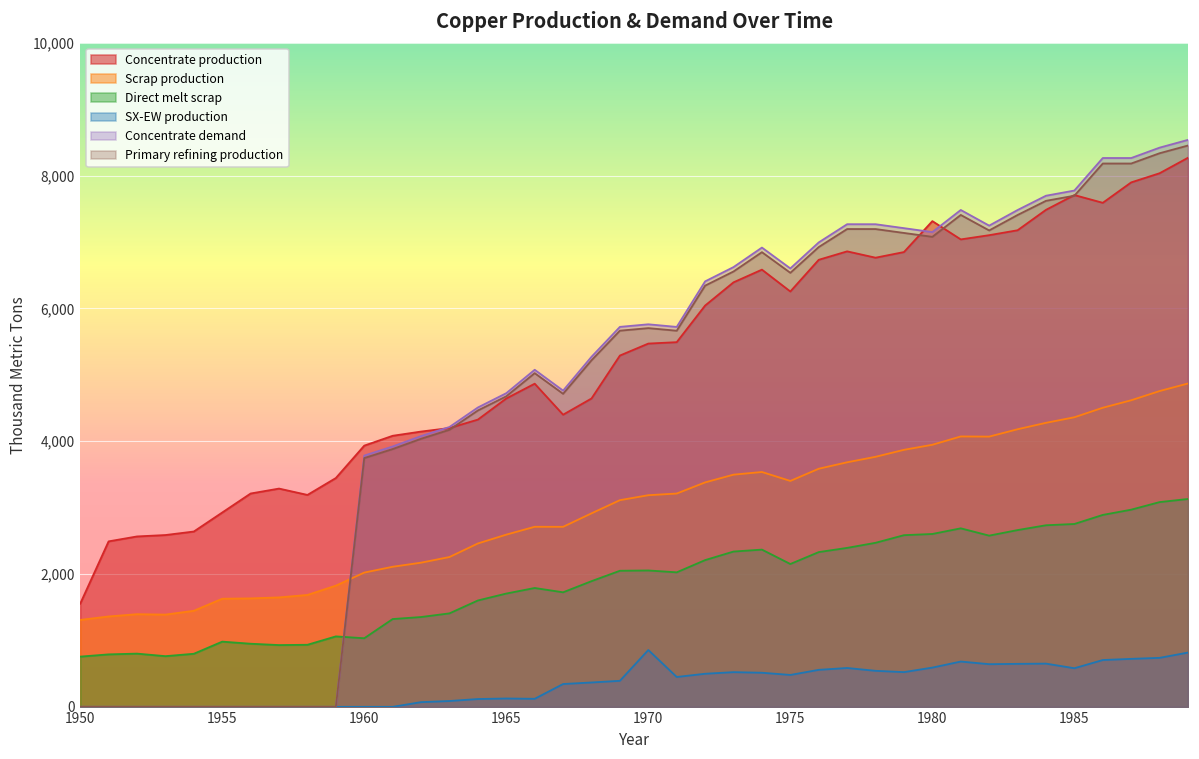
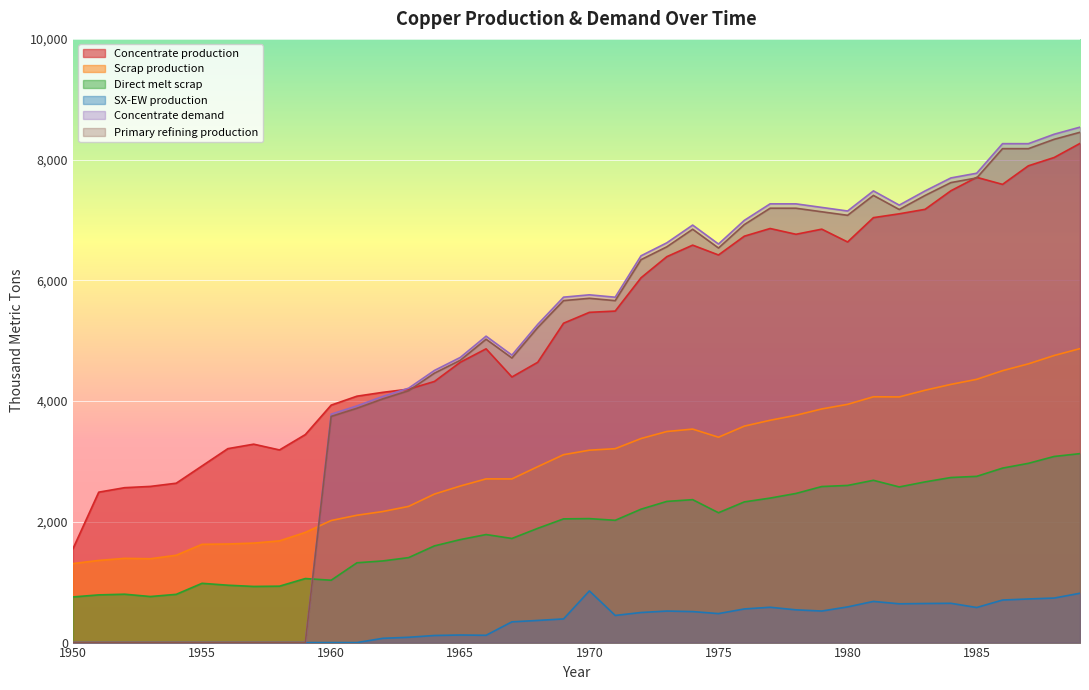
  {
    "Concentrate production": {
      "1950": "1,600",
      "1955": "2,900",
      "1960": "3,900",
      "1970": "5,500",
-     "1975": "6,300",
-     "1980": "7,300"
+     "1975": "6,400",
+     "1980": "6,600"
    },
    "Scrap production": {
      "1950": "1,300",
      "1955": "1,600",
      "1960": "2,000",
      "1965": "2,600",
      "1970": "3,200",
      "1975": "3,400",
      "1980": "3,900",
      "1985": "4,400"
    },
    "Direct melt scrap": {
      "1950": "800",
      "1955": "1,000",
      "1960": "1,000",
      "1965": "1,700",
      "1970": "2,100",
      "1975": "2,200",
      "1980": "2,600",
      "1985": "2,800"
    },
    "SX-EW production": {
      "1960": "0",
      "1965": "100",
      "1970": "900",
      "1975": "500",
      "1980": "600",
      "1985": "600"
    }
  }
